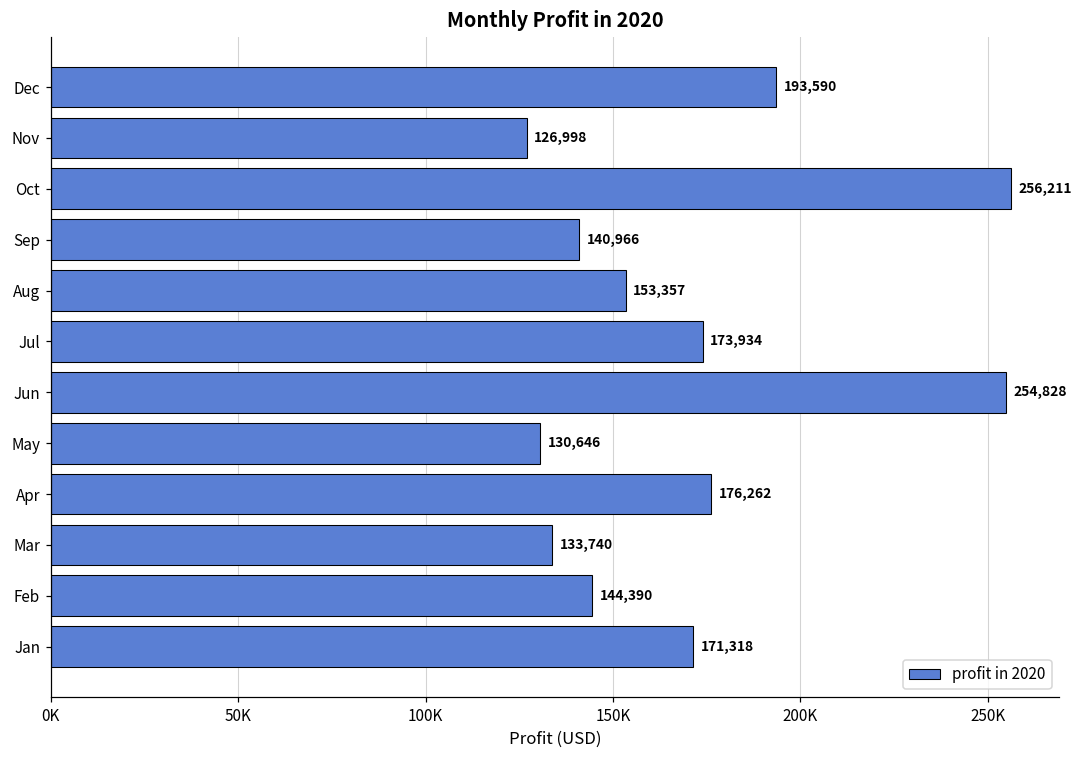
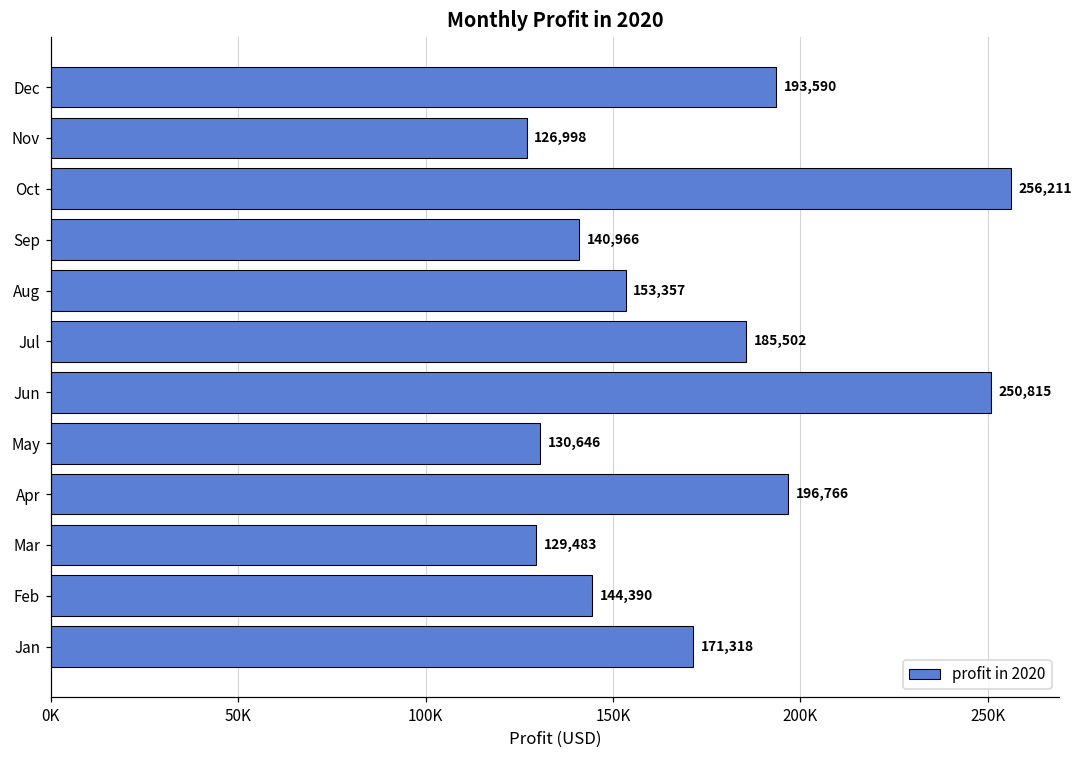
  {
    "Dec": "193,590",
    "Nov": "126,998",
    "Oct": "256,211",
    "Sep": "140,966",
    "Aug": "153,357",
-   "Jul": "173,934",
-   "Jun": "254,828",
+   "Jul": "185,502",
+   "Jun": "250,815",
    "May": "130,646",
-   "Apr": "176,262",
-   "Mar": "133,740",
+   "Apr": "196,766",
+   "Mar": "129,483",
    "Feb": "144,390",
    "Jan": "171,318"
  }
